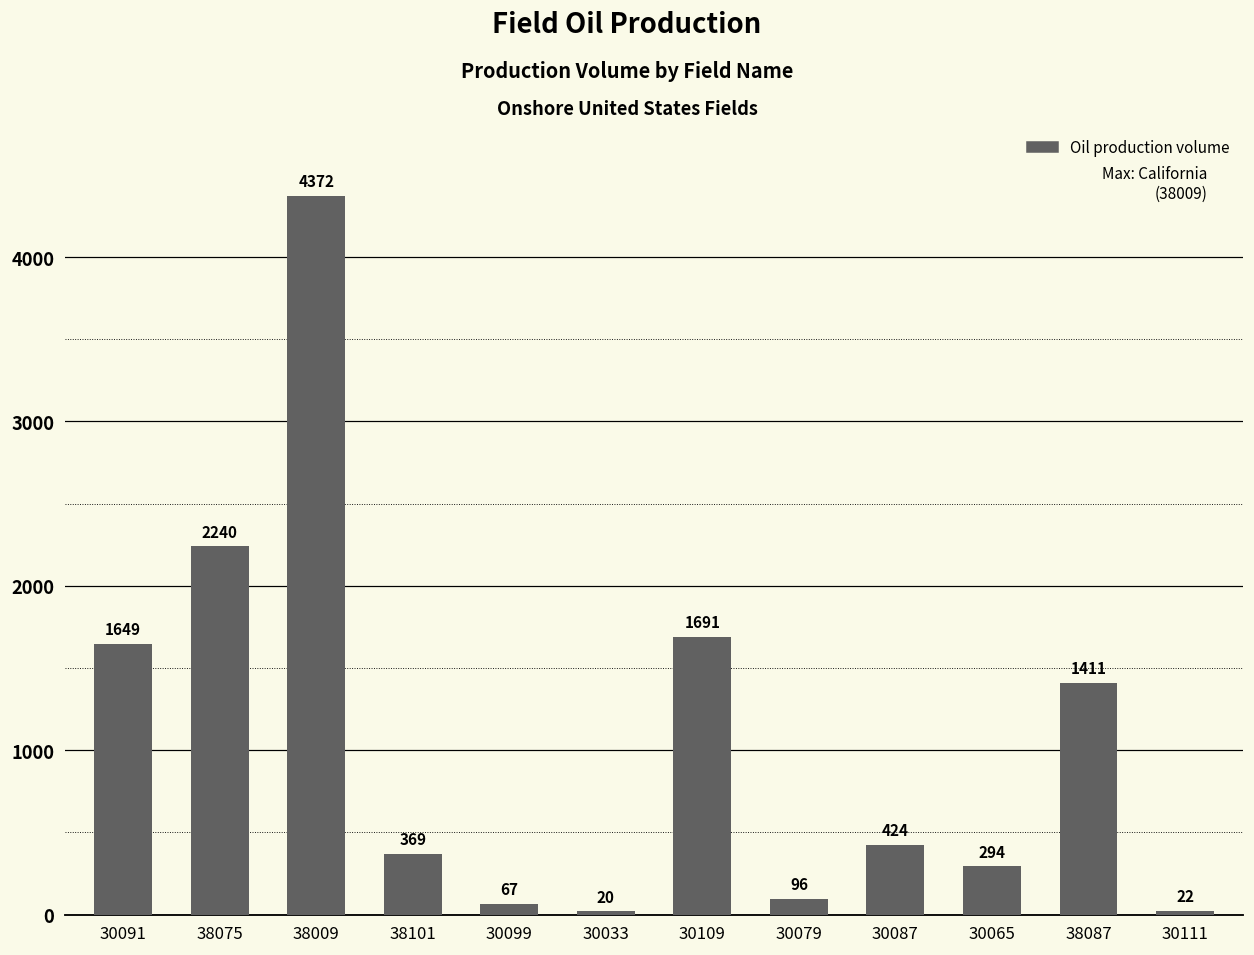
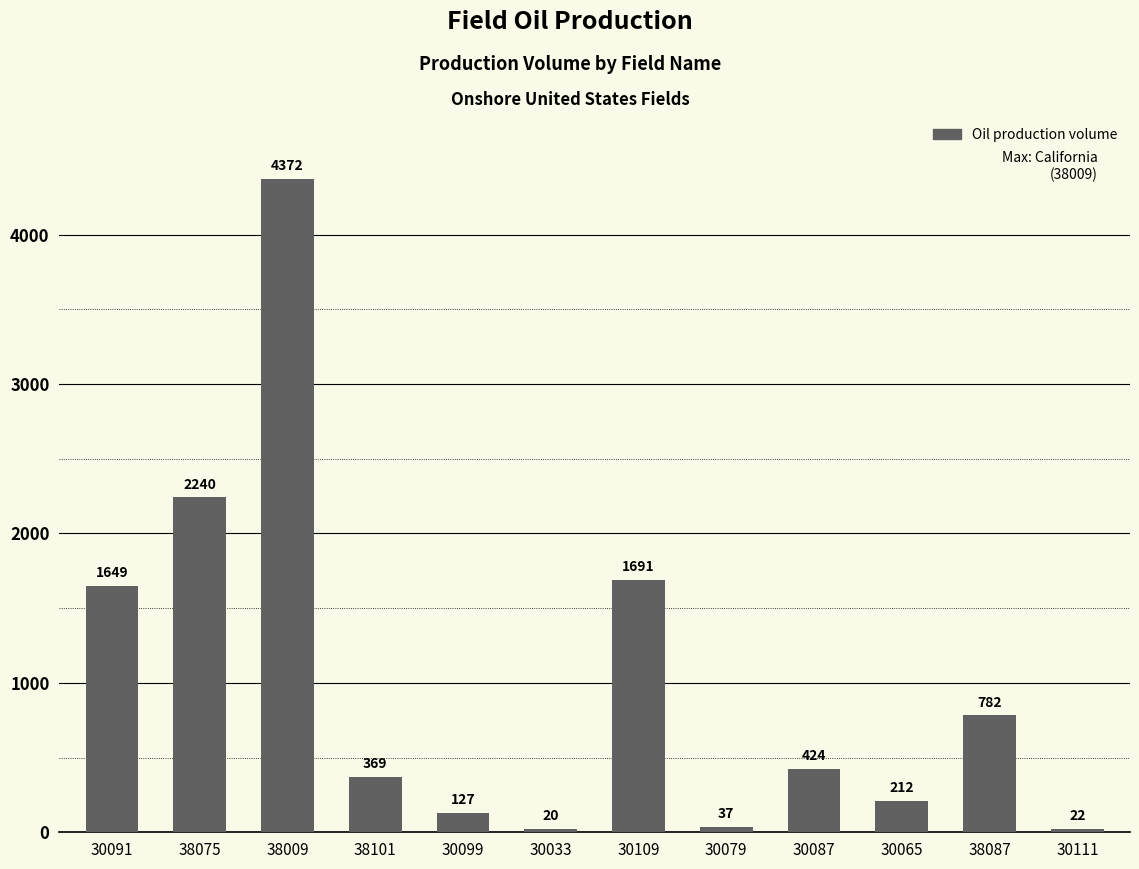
  {
    "30091": 1649,
    "38075": 2240,
    "38009": 4372,
    "38101": 369,
-   "30099": 67,
+   "30099": 127,
    "30033": 20,
    "30109": 1691,
-   "30079": 96,
+   "30079": 37,
    "30087": 424,
-   "30065": 294,
-   "38087": 1411,
+   "30065": 212,
+   "38087": 782,
    "30111": 22
  }
